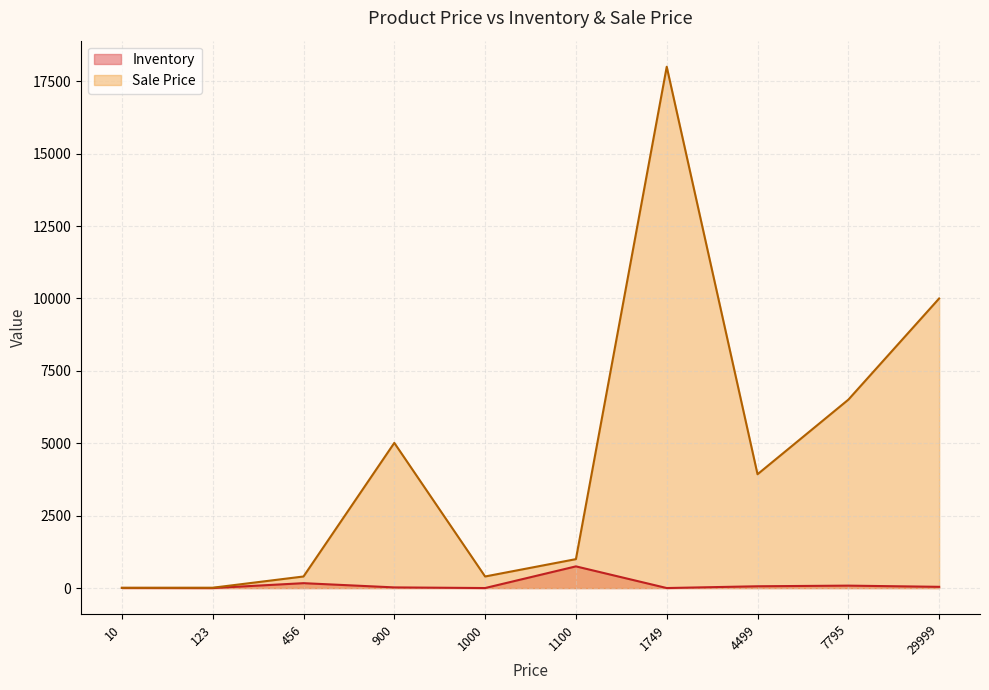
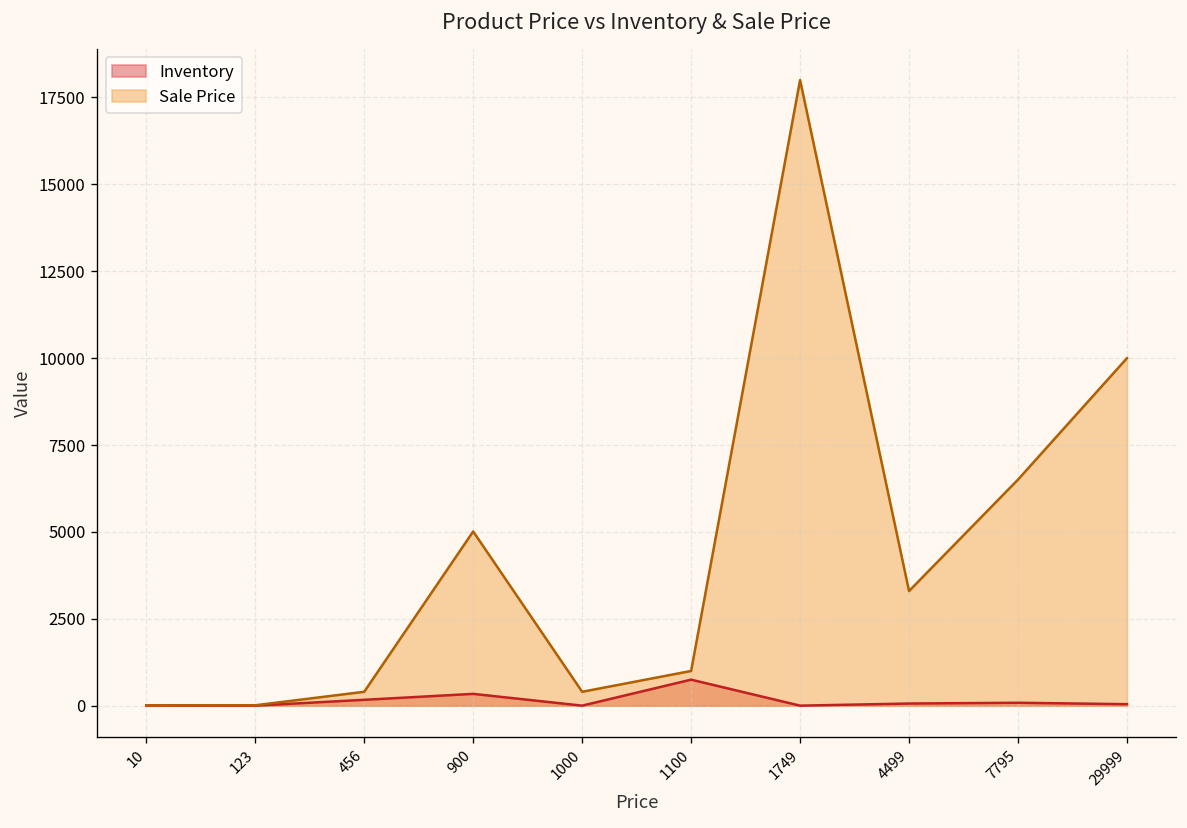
  {
    "Inventory": {
      "456": 200,
-     "900": 0,
+     "900": 300,
      "1000": 0,
      "1100": 700,
      "1749": 0,
      "4499": 100,
      "7795": 100,
      "29999": 0
    },
    "Sale Price": {
      "456": 400,
      "900": 5000,
      "1000": 400,
      "1100": 1000,
      "1749": 18000,
-     "4499": 3900,
+     "4499": 3300,
      "7795": 6500,
      "29999": 10000
    }
  }
